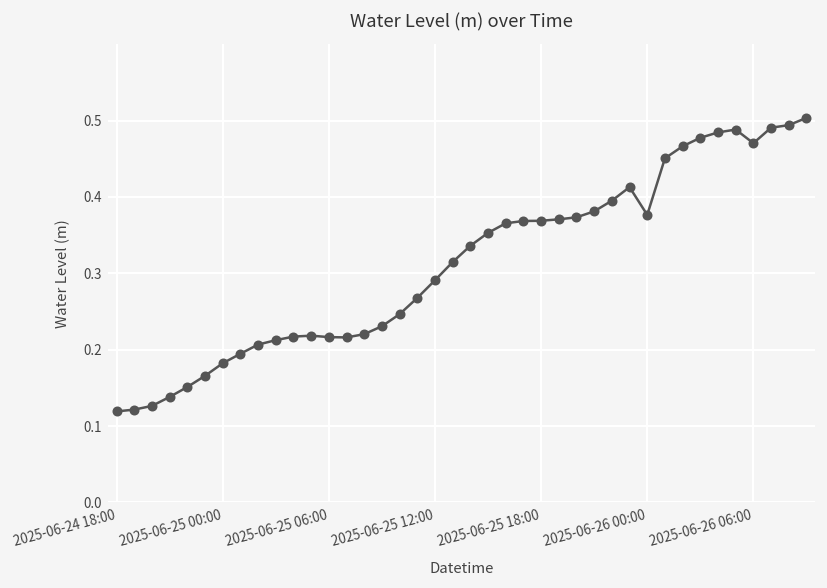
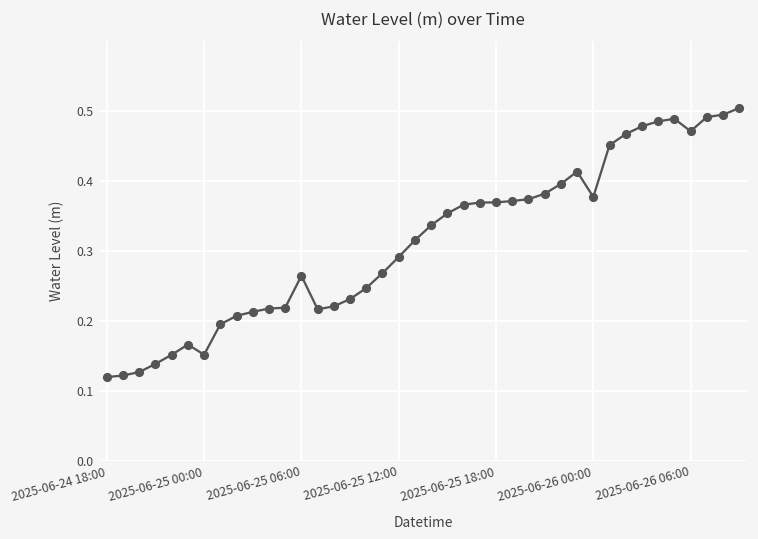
  {
    "2025-06-24 18:00": 0.12,
-   "2025-06-25 00:00": 0.18,
-   "2025-06-25 06:00": 0.22,
+   "2025-06-25 00:00": 0.15,
+   "2025-06-25 06:00": 0.26,
    "2025-06-25 12:00": 0.29,
    "2025-06-25 18:00": 0.37,
    "2025-06-26 00:00": 0.38,
    "2025-06-26 06:00": 0.47
  }
